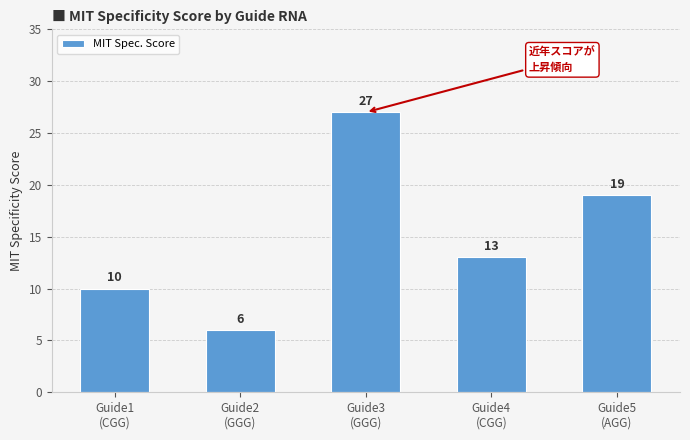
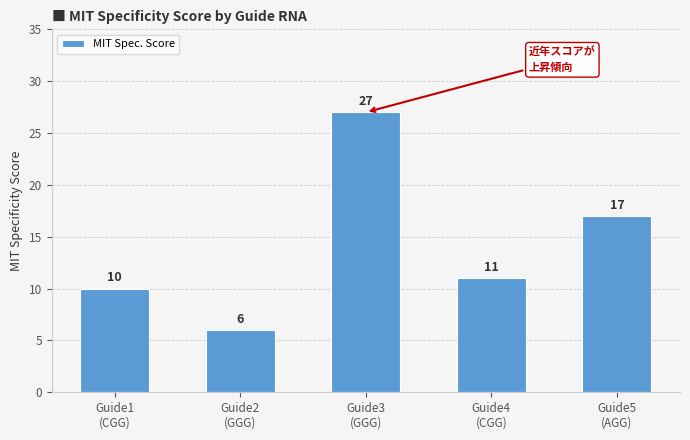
  {
    "Guide1 (CGG)": 10,
    "Guide2 (GGG)": 6,
-   "Guide4 (CGG)": 13,
-   "Guide5 (AGG)": 19
+   "Guide4 (CGG)": 11,
+   "Guide5 (AGG)": 17
  }
